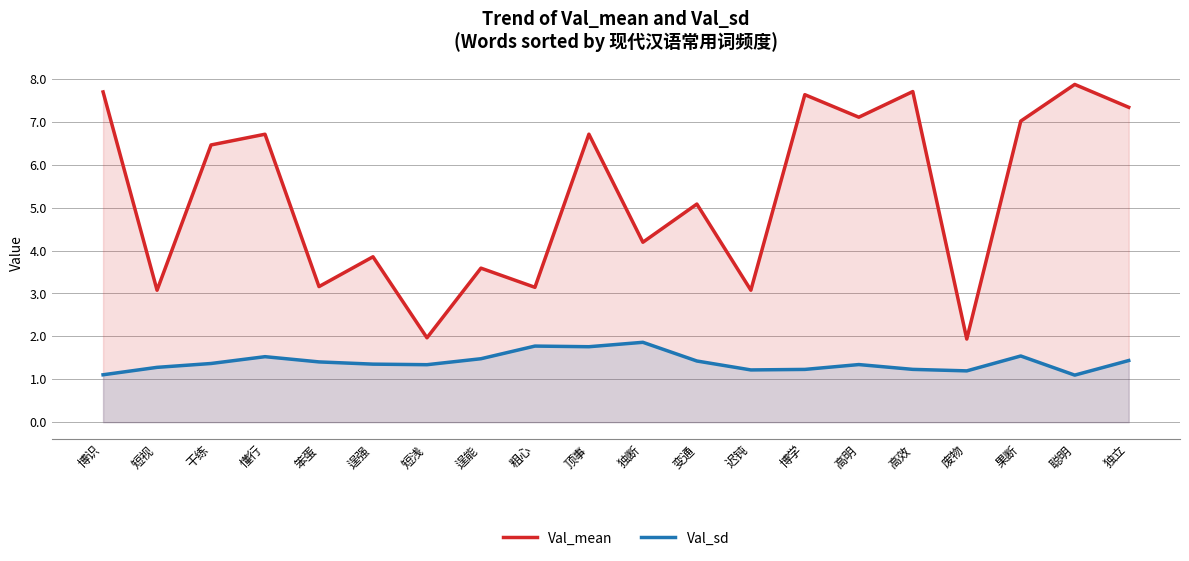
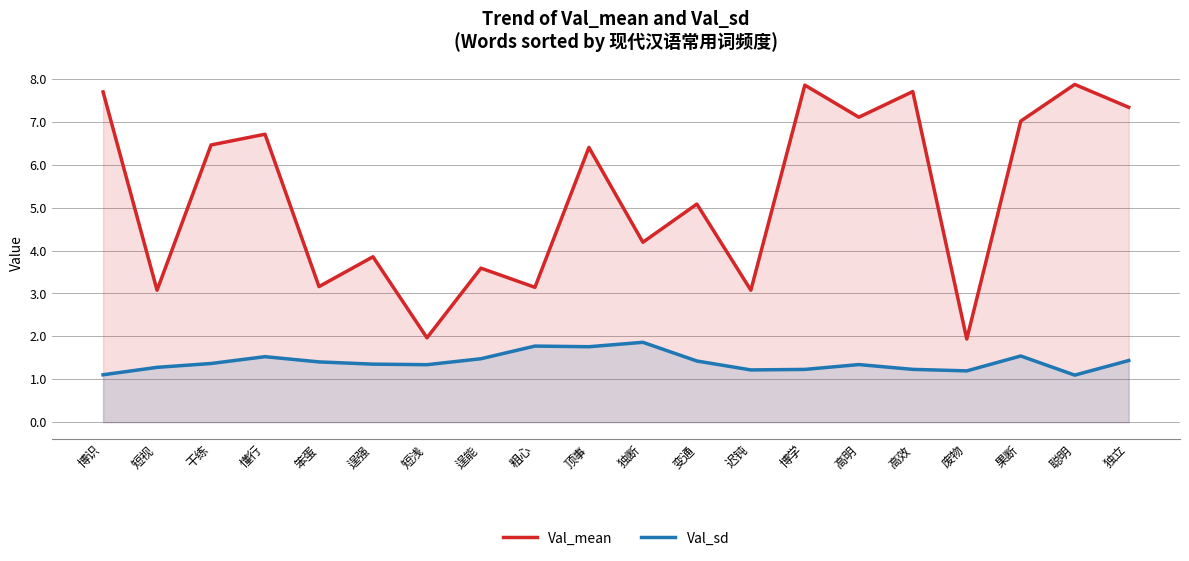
  {
    "Val_mean": {
      "博识": 7.7,
      "短视": 3.1,
      "干练": 6.5,
      "懂行": 6.7,
      "笨蛋": 3.2,
      "逞强": 3.9,
      "短浅": 2.0,
      "逞能": 3.6,
      "粗心": 3.1,
-     "顶事": 6.7,
+     "顶事": 6.4,
      "独断": 4.2,
      "变通": 5.1,
      "迟钝": 3.1,
-     "博学": 7.6,
+     "博学": 7.9,
      "高明": 7.1,
      "高效": 7.7,
      "废物": 1.9,
      "果断": 7.0,
      "聪明": 7.9,
      "独立": 7.3
    },
    "Val_sd": {
      "博识": 1.1,
      "短视": 1.3,
      "干练": 1.4,
      "懂行": 1.5,
      "笨蛋": 1.4,
      "逞强": 1.4,
      "短浅": 1.3,
      "逞能": 1.5,
      "粗心": 1.8,
      "顶事": 1.8,
      "独断": 1.9,
      "变通": 1.4,
      "迟钝": 1.2,
      "博学": 1.2,
      "高明": 1.3,
      "高效": 1.2,
      "废物": 1.2,
      "果断": 1.5,
      "聪明": 1.1,
      "独立": 1.4
    }
  }
